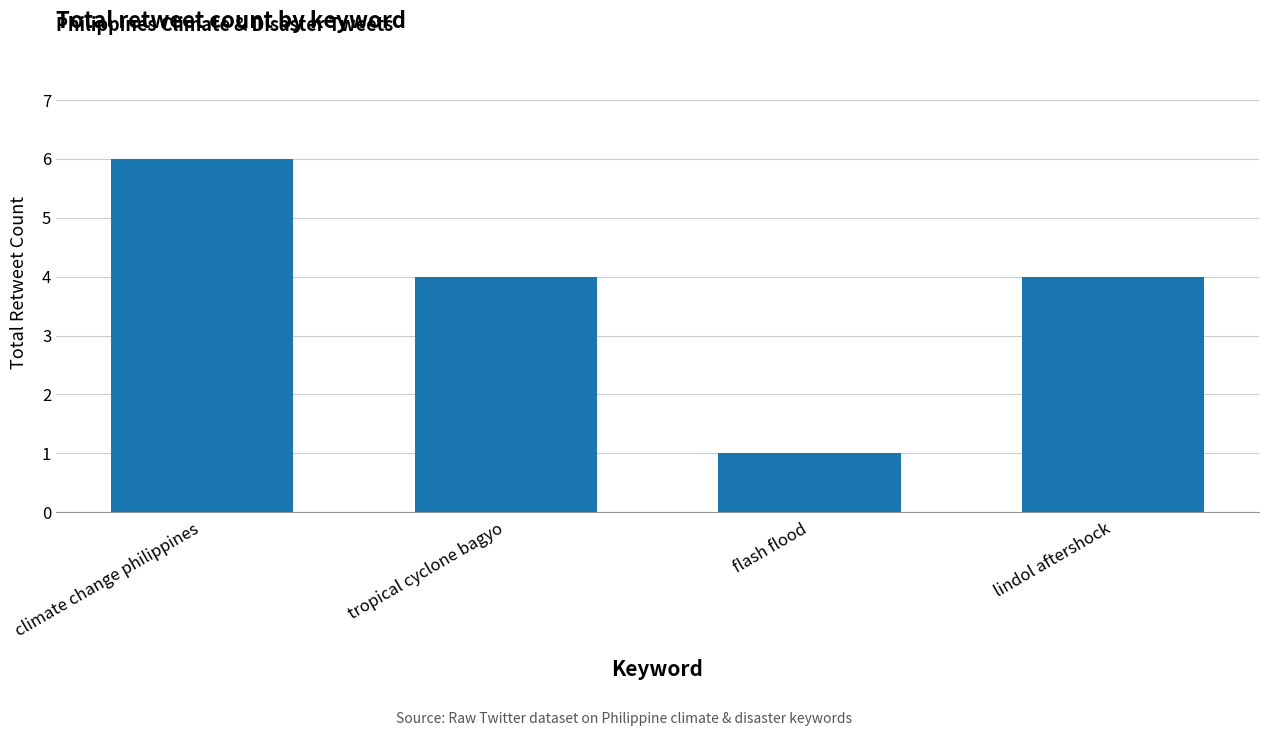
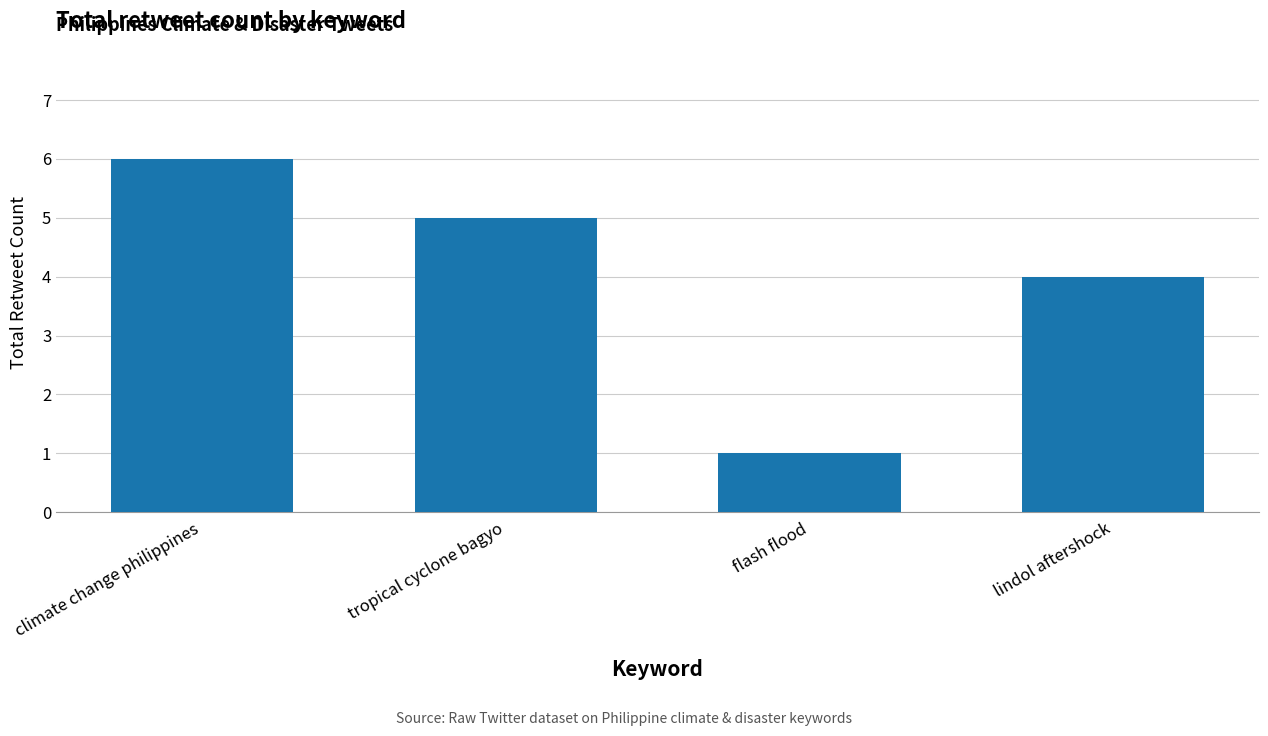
  {
    "climate change philippines": 6,
-   "tropical cyclone bagyo": 4,
+   "tropical cyclone bagyo": 5,
    "flash flood": 1,
    "lindol aftershock": 4
  }
